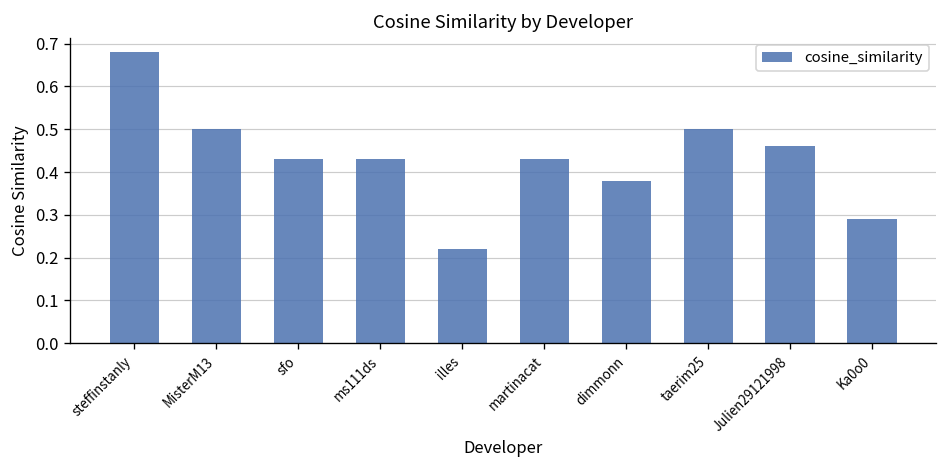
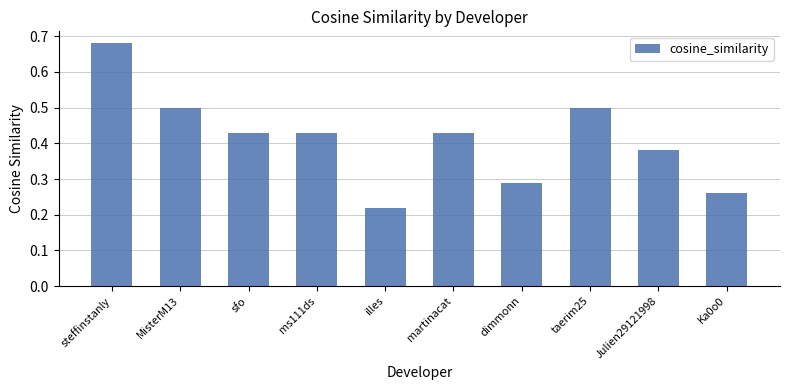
  {
    "steffinstanly": 0.68,
    "MisterM13": 0.50,
    "sfo": 0.43,
    "ms111ds": 0.43,
    "illes": 0.22,
    "martinacat": 0.43,
-   "dimmonn": 0.38,
+   "dimmonn": 0.29,
    "taerim25": 0.50,
-   "Julien29121998": 0.46,
-   "Ka0o0": 0.29
+   "Julien29121998": 0.38,
+   "Ka0o0": 0.26
  }
